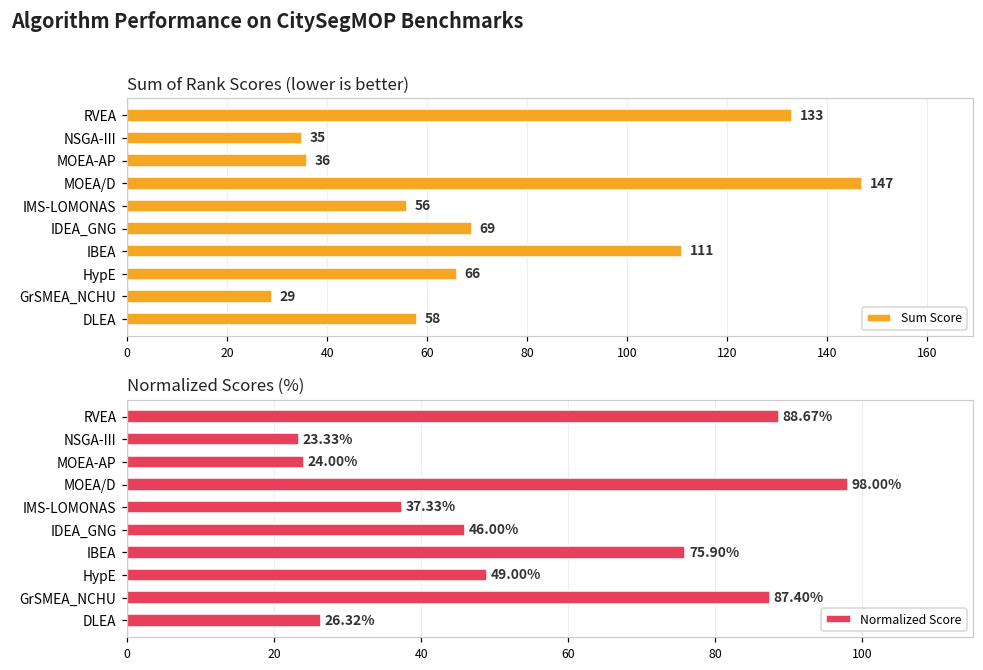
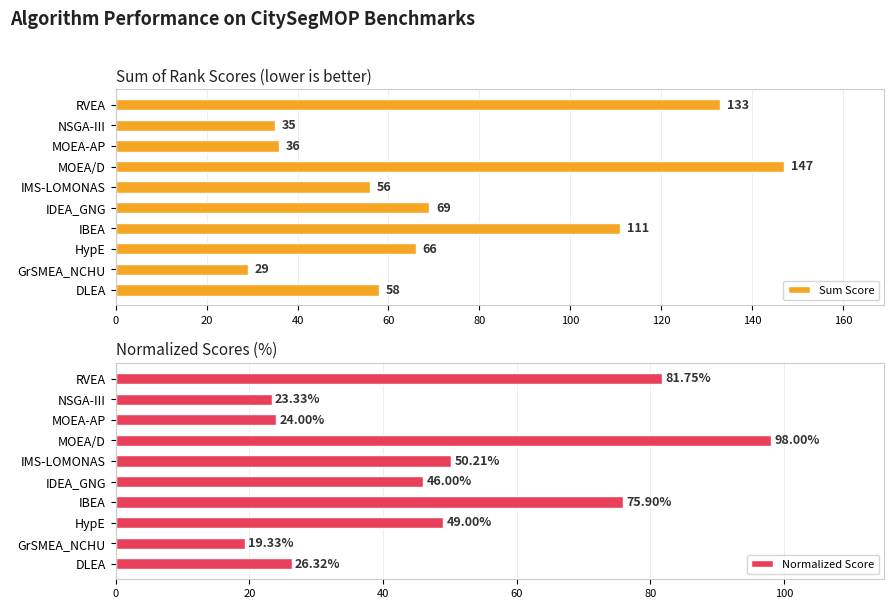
  {
    "Sum of Rank Scores (lower is better)": {
      "RVEA": "133",
      "NSGA-III": "35",
      "MOEA-AP": "36",
      "MOEA/D": "147",
      "IMS-LOMONAS": "56",
      "IDEA_GNG": "69",
      "IBEA": "111",
      "HypE": "66",
      "GrSMEA_NCHU": "29",
      "DLEA": "58"
    },
    "Normalized Scores (%)": {
-     "RVEA": "88.67%",
+     "RVEA": "81.75%",
      "NSGA-III": "23.33%",
      "MOEA-AP": "24.00%",
      "MOEA/D": "98.00%",
-     "IMS-LOMONAS": "37.33%",
+     "IMS-LOMONAS": "50.21%",
      "IDEA_GNG": "46.00%",
      "IBEA": "75.90%",
      "HypE": "49.00%",
-     "GrSMEA_NCHU": "87.40%",
+     "GrSMEA_NCHU": "19.33%",
      "DLEA": "26.32%"
    }
  }
